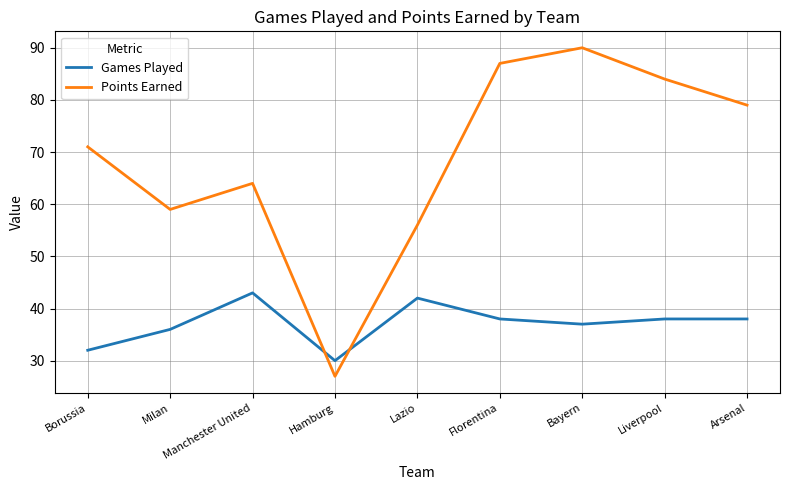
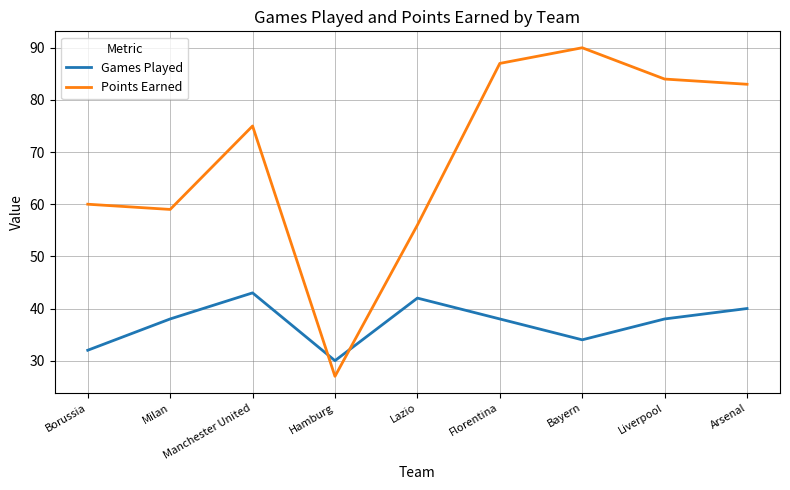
  {
    "Games Played": {
      "Borussia": 32,
-     "Milan": 36,
+     "Milan": 38,
      "Manchester United": 43,
      "Hamburg": 30,
      "Lazio": 42,
      "Florentina": 38,
-     "Bayern": 37,
+     "Bayern": 34,
      "Liverpool": 38,
-     "Arsenal": 38
+     "Arsenal": 40
    },
    "Points Earned": {
-     "Borussia": 71,
+     "Borussia": 60,
      "Milan": 59,
-     "Manchester United": 64,
+     "Manchester United": 75,
      "Hamburg": 27,
      "Lazio": 56,
      "Florentina": 87,
      "Bayern": 90,
      "Liverpool": 84,
-     "Arsenal": 79
+     "Arsenal": 83
    }
  }
